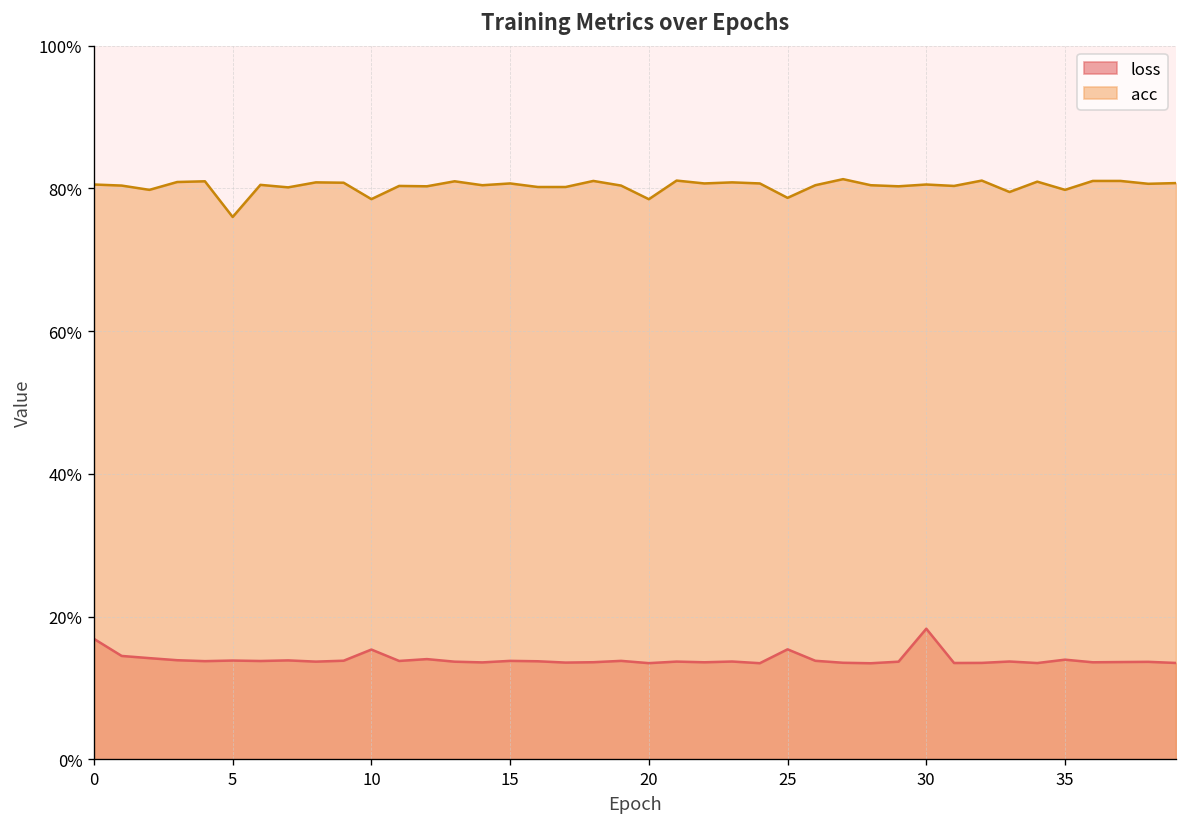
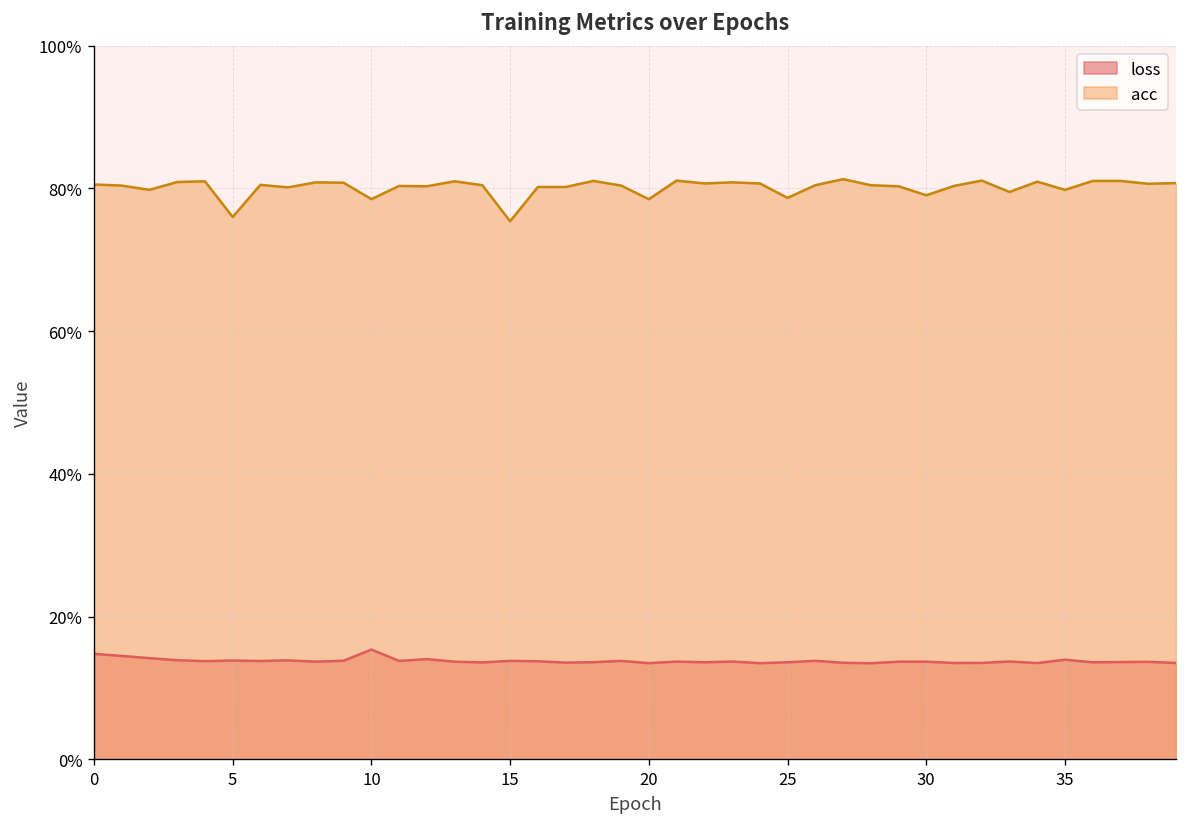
  {
    "loss": {
-     "0": "17%",
+     "0": "15%",
      "5": "14%",
      "10": "15%",
      "15": "14%",
      "20": "13%",
-     "25": "15%",
-     "30": "18%",
+     "25": "14%",
+     "30": "14%",
      "35": "14%"
    },
    "acc": {
      "0": "81%",
      "5": "76%",
      "10": "79%",
-     "15": "81%",
+     "15": "75%",
      "20": "78%",
      "25": "79%",
-     "30": "81%",
+     "30": "79%",
      "35": "80%"
    }
  }
